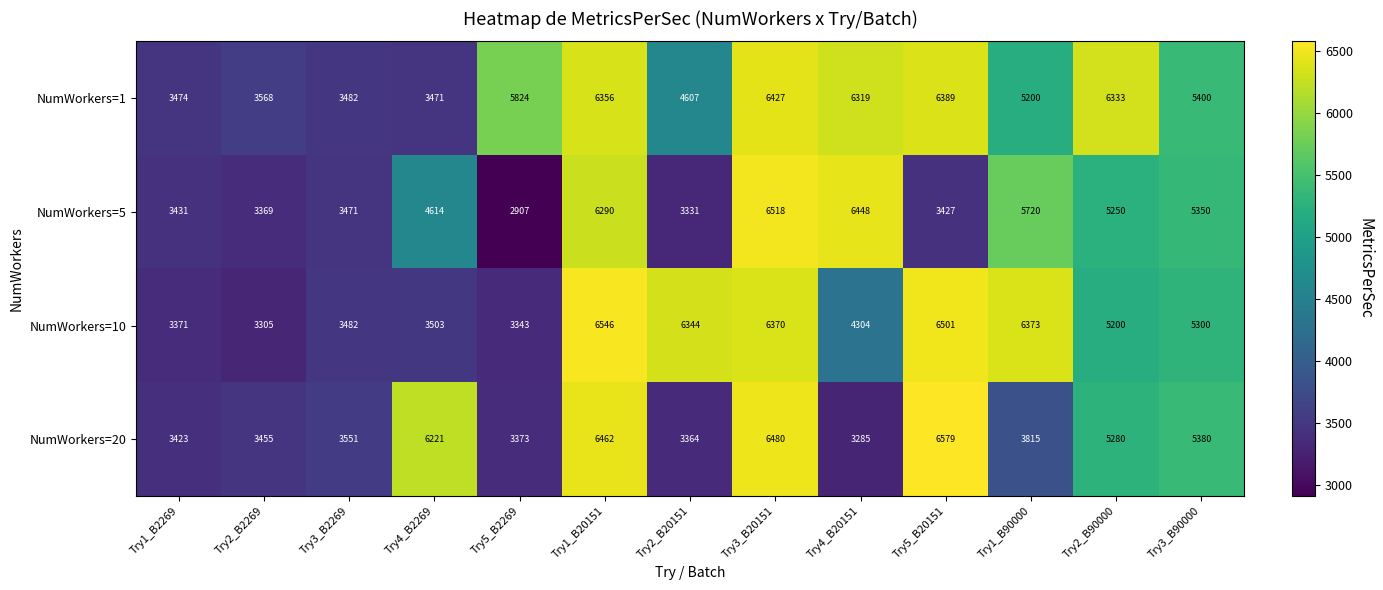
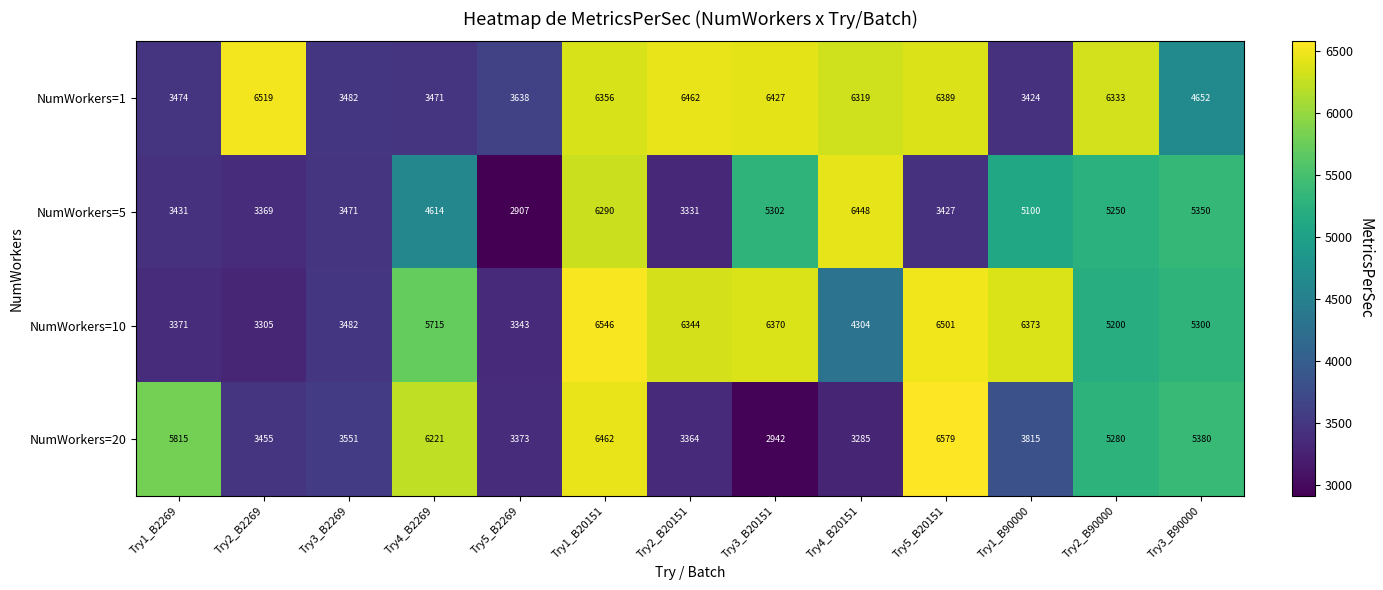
  {
    "NumWorkers=1": {
      "Try1_B2269": 3474,
-     "Try2_B2269": 3568,
+     "Try2_B2269": 6519,
      "Try3_B2269": 3482,
      "Try4_B2269": 3471,
-     "Try5_B2269": 5824,
+     "Try5_B2269": 3638,
      "Try1_B20151": 6356,
-     "Try2_B20151": 4607,
+     "Try2_B20151": 6462,
      "Try3_B20151": 6427,
      "Try4_B20151": 6319,
      "Try5_B20151": 6389,
-     "Try1_B90000": 5200,
+     "Try1_B90000": 3424,
      "Try2_B90000": 6333,
-     "Try3_B90000": 5400
+     "Try3_B90000": 4652
    },
    "NumWorkers=5": {
      "Try1_B2269": 3431,
      "Try2_B2269": 3369,
      "Try3_B2269": 3471,
      "Try4_B2269": 4614,
      "Try5_B2269": 2907,
      "Try1_B20151": 6290,
      "Try2_B20151": 3331,
-     "Try3_B20151": 6518,
+     "Try3_B20151": 5302,
      "Try4_B20151": 6448,
      "Try5_B20151": 3427,
-     "Try1_B90000": 5720,
+     "Try1_B90000": 5100,
      "Try2_B90000": 5250,
      "Try3_B90000": 5350
    },
    "NumWorkers=10": {
      "Try1_B2269": 3371,
      "Try2_B2269": 3305,
      "Try3_B2269": 3482,
-     "Try4_B2269": 3503,
+     "Try4_B2269": 5715,
      "Try5_B2269": 3343,
      "Try1_B20151": 6546,
      "Try2_B20151": 6344,
      "Try3_B20151": 6370,
      "Try4_B20151": 4304,
      "Try5_B20151": 6501,
      "Try1_B90000": 6373,
      "Try2_B90000": 5200,
      "Try3_B90000": 5300
    },
    "NumWorkers=20": {
-     "Try1_B2269": 3423,
+     "Try1_B2269": 5815,
      "Try2_B2269": 3455,
      "Try3_B2269": 3551,
      "Try4_B2269": 6221,
      "Try5_B2269": 3373,
      "Try1_B20151": 6462,
      "Try2_B20151": 3364,
-     "Try3_B20151": 6480,
+     "Try3_B20151": 2942,
      "Try4_B20151": 3285,
      "Try5_B20151": 6579,
      "Try1_B90000": 3815,
      "Try2_B90000": 5280,
      "Try3_B90000": 5380
    }
  }
